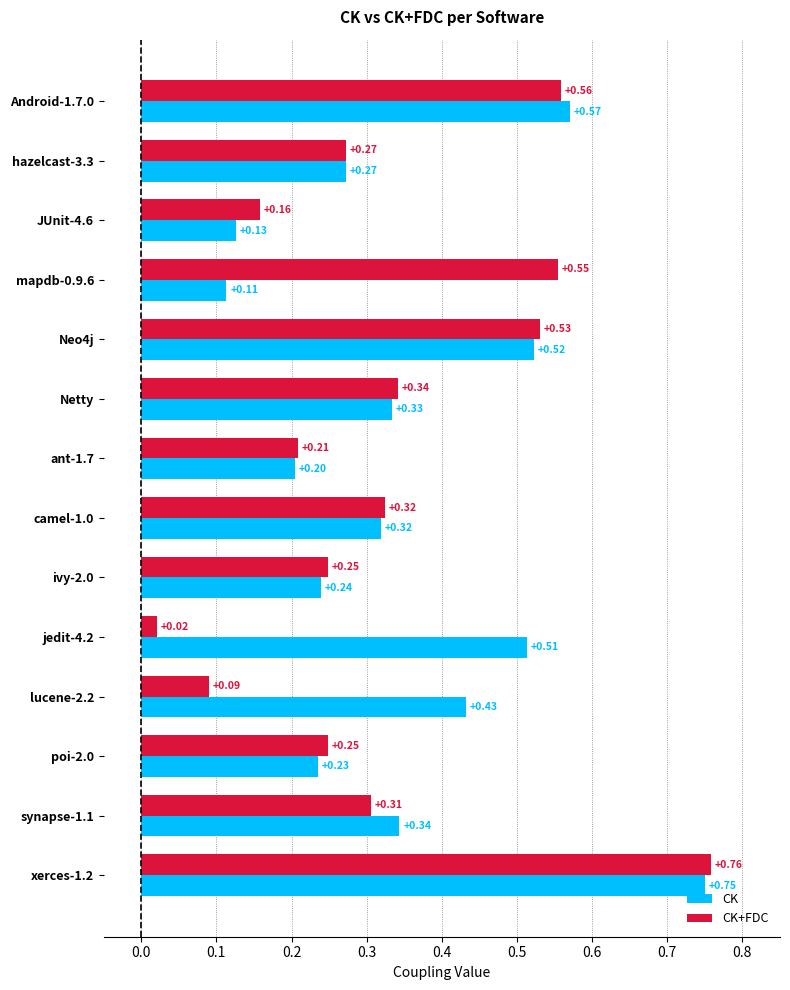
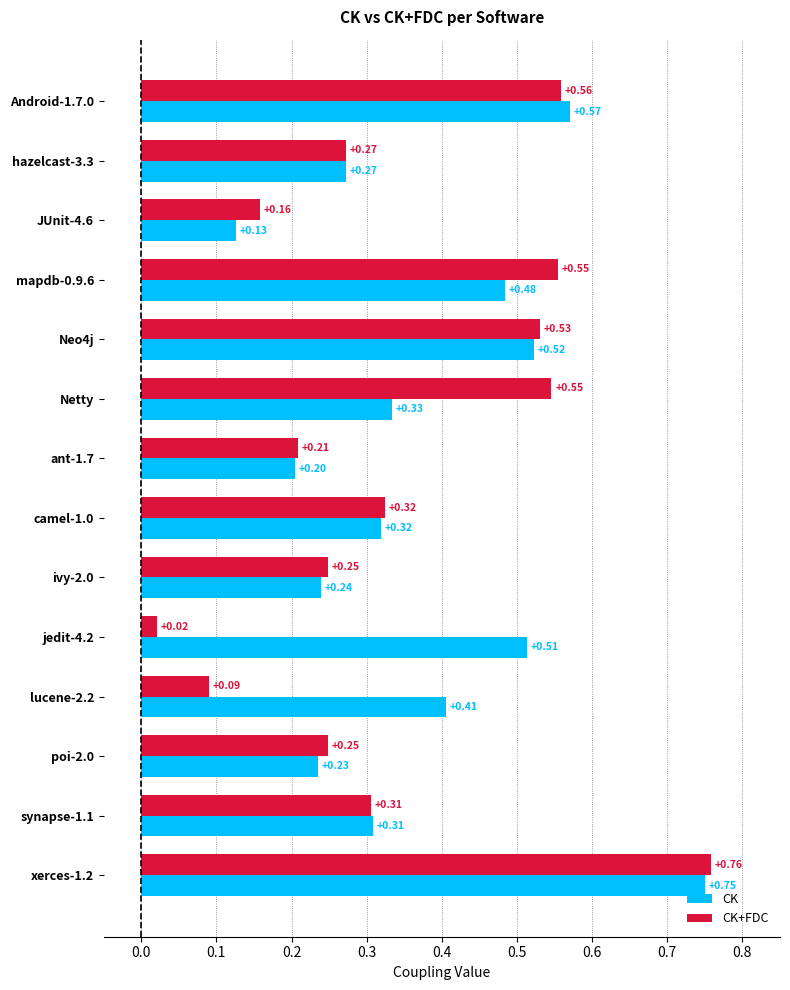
  {
    "CK": {
      "Android-1.7.0": "+0.57",
      "hazelcast-3.3": "+0.27",
      "JUnit-4.6": "+0.13",
-     "mapdb-0.9.6": "+0.11",
+     "mapdb-0.9.6": "+0.48",
      "Neo4j": "+0.52",
      "Netty": "+0.33",
      "ant-1.7": "+0.20",
      "camel-1.0": "+0.32",
      "ivy-2.0": "+0.24",
      "jedit-4.2": "+0.51",
-     "lucene-2.2": "+0.43",
+     "lucene-2.2": "+0.41",
      "poi-2.0": "+0.23",
-     "synapse-1.1": "+0.34",
+     "synapse-1.1": "+0.31",
      "xerces-1.2": "+0.75"
    },
    "CK+FDC": {
      "Android-1.7.0": "+0.56",
      "hazelcast-3.3": "+0.27",
      "JUnit-4.6": "+0.16",
      "mapdb-0.9.6": "+0.55",
      "Neo4j": "+0.53",
-     "Netty": "+0.34",
+     "Netty": "+0.55",
      "ant-1.7": "+0.21",
      "camel-1.0": "+0.32",
      "ivy-2.0": "+0.25",
      "jedit-4.2": "+0.02",
      "lucene-2.2": "+0.09",
      "poi-2.0": "+0.25",
      "synapse-1.1": "+0.31",
      "xerces-1.2": "+0.76"
    }
  }
